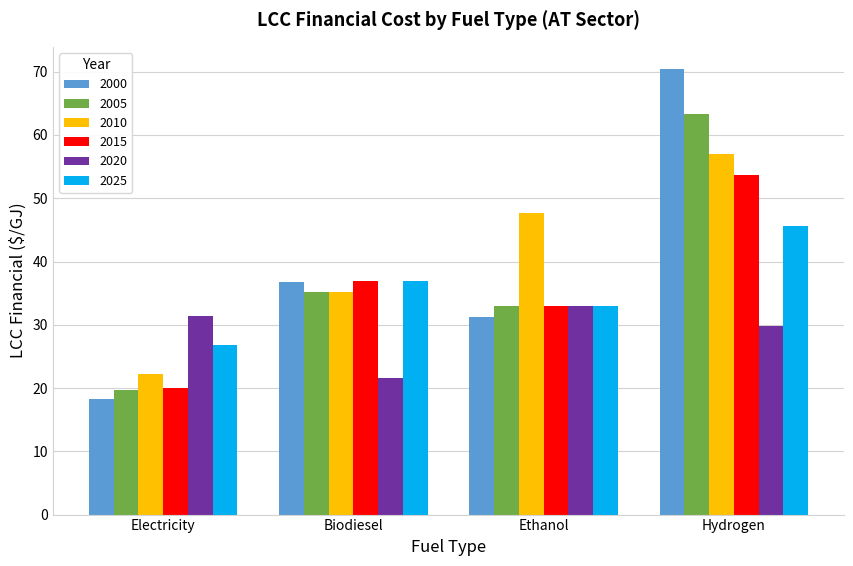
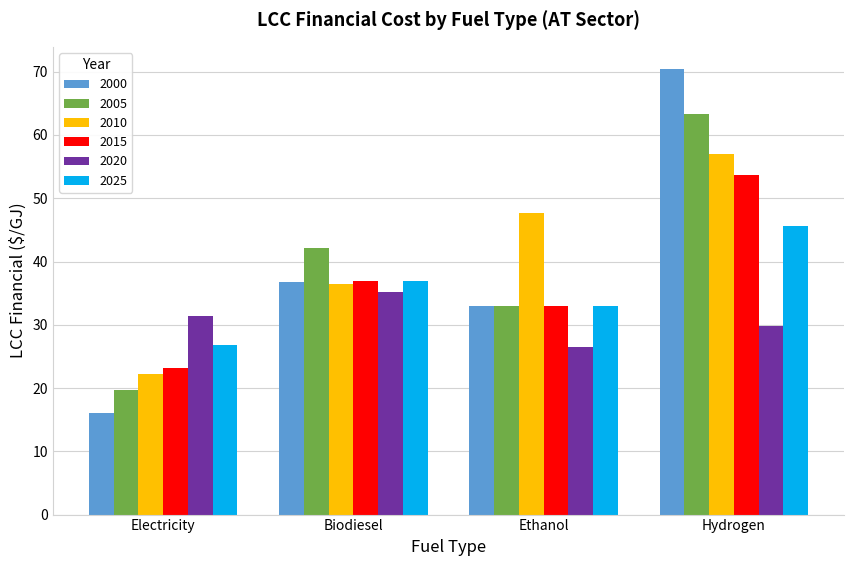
  {
    "2000": {
-     "Electricity": 18,
+     "Electricity": 16,
      "Biodiesel": 37,
-     "Ethanol": 31,
+     "Ethanol": 33,
      "Hydrogen": 70
    },
    "2005": {
      "Electricity": 20,
-     "Biodiesel": 35,
+     "Biodiesel": 42,
      "Ethanol": 33,
      "Hydrogen": 63
    },
    "2010": {
      "Electricity": 22,
-     "Biodiesel": 35,
+     "Biodiesel": 36,
      "Ethanol": 48,
      "Hydrogen": 57
    },
    "2015": {
-     "Electricity": 20,
+     "Electricity": 23,
      "Biodiesel": 37,
      "Ethanol": 33,
      "Hydrogen": 54
    },
    "2020": {
      "Electricity": 31,
-     "Biodiesel": 22,
-     "Ethanol": 33,
+     "Biodiesel": 35,
+     "Ethanol": 27,
      "Hydrogen": 30
    },
    "2025": {
      "Electricity": 27,
      "Biodiesel": 37,
      "Ethanol": 33,
      "Hydrogen": 46
    }
  }
